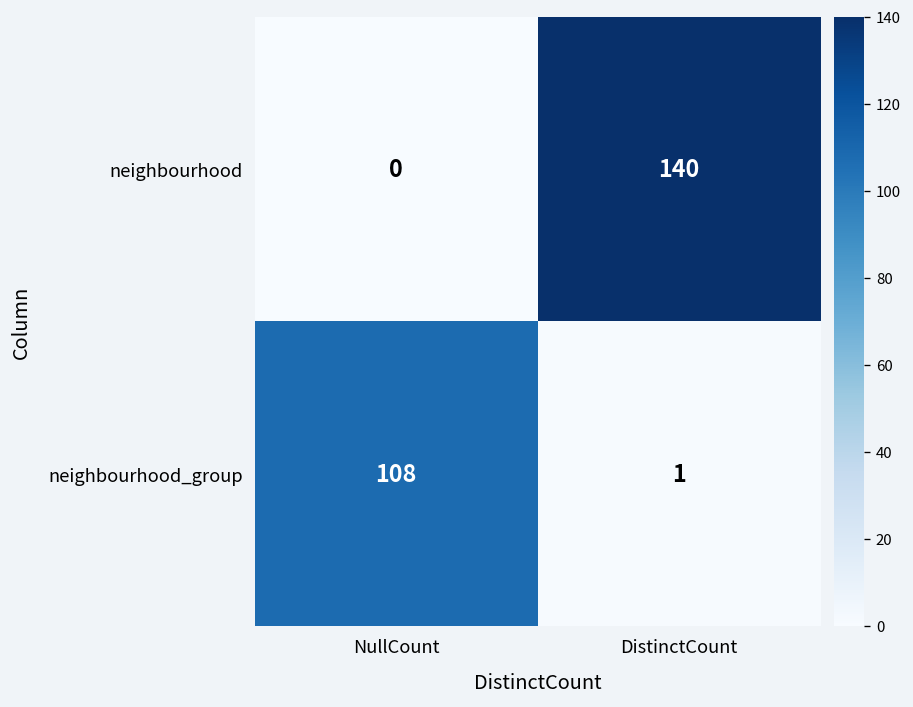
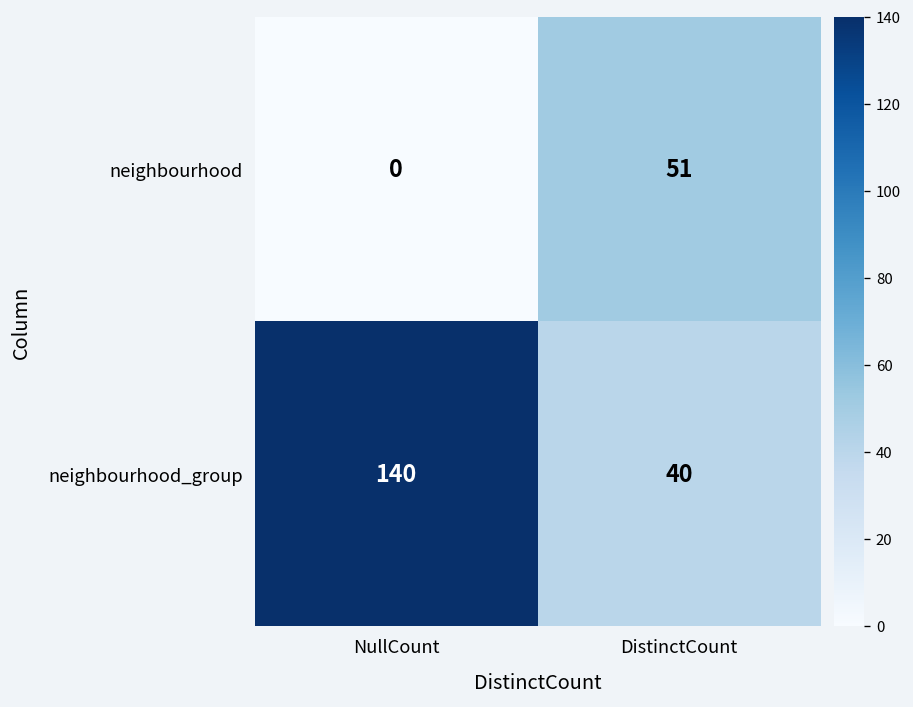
  {
    "neighbourhood": {
      "NullCount": 0,
-     "DistinctCount": 140
+     "DistinctCount": 51
    },
    "neighbourhood_group": {
-     "NullCount": 108,
-     "DistinctCount": 1
+     "NullCount": 140,
+     "DistinctCount": 40
    }
  }
